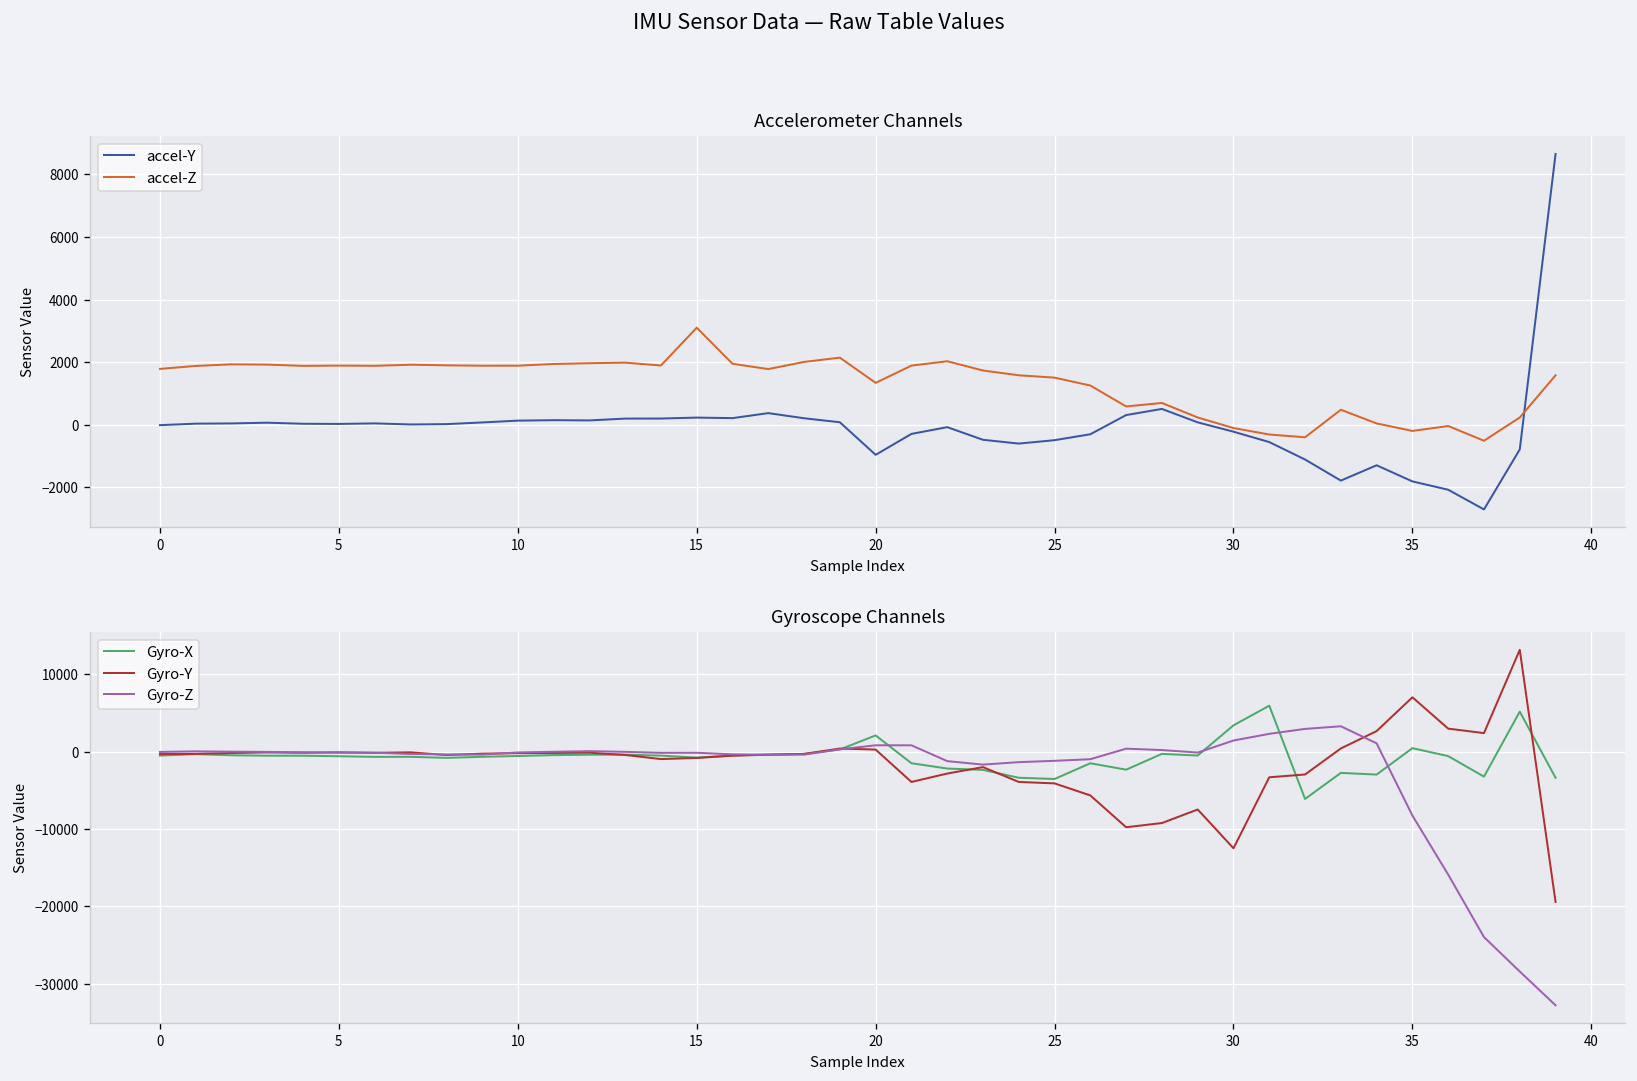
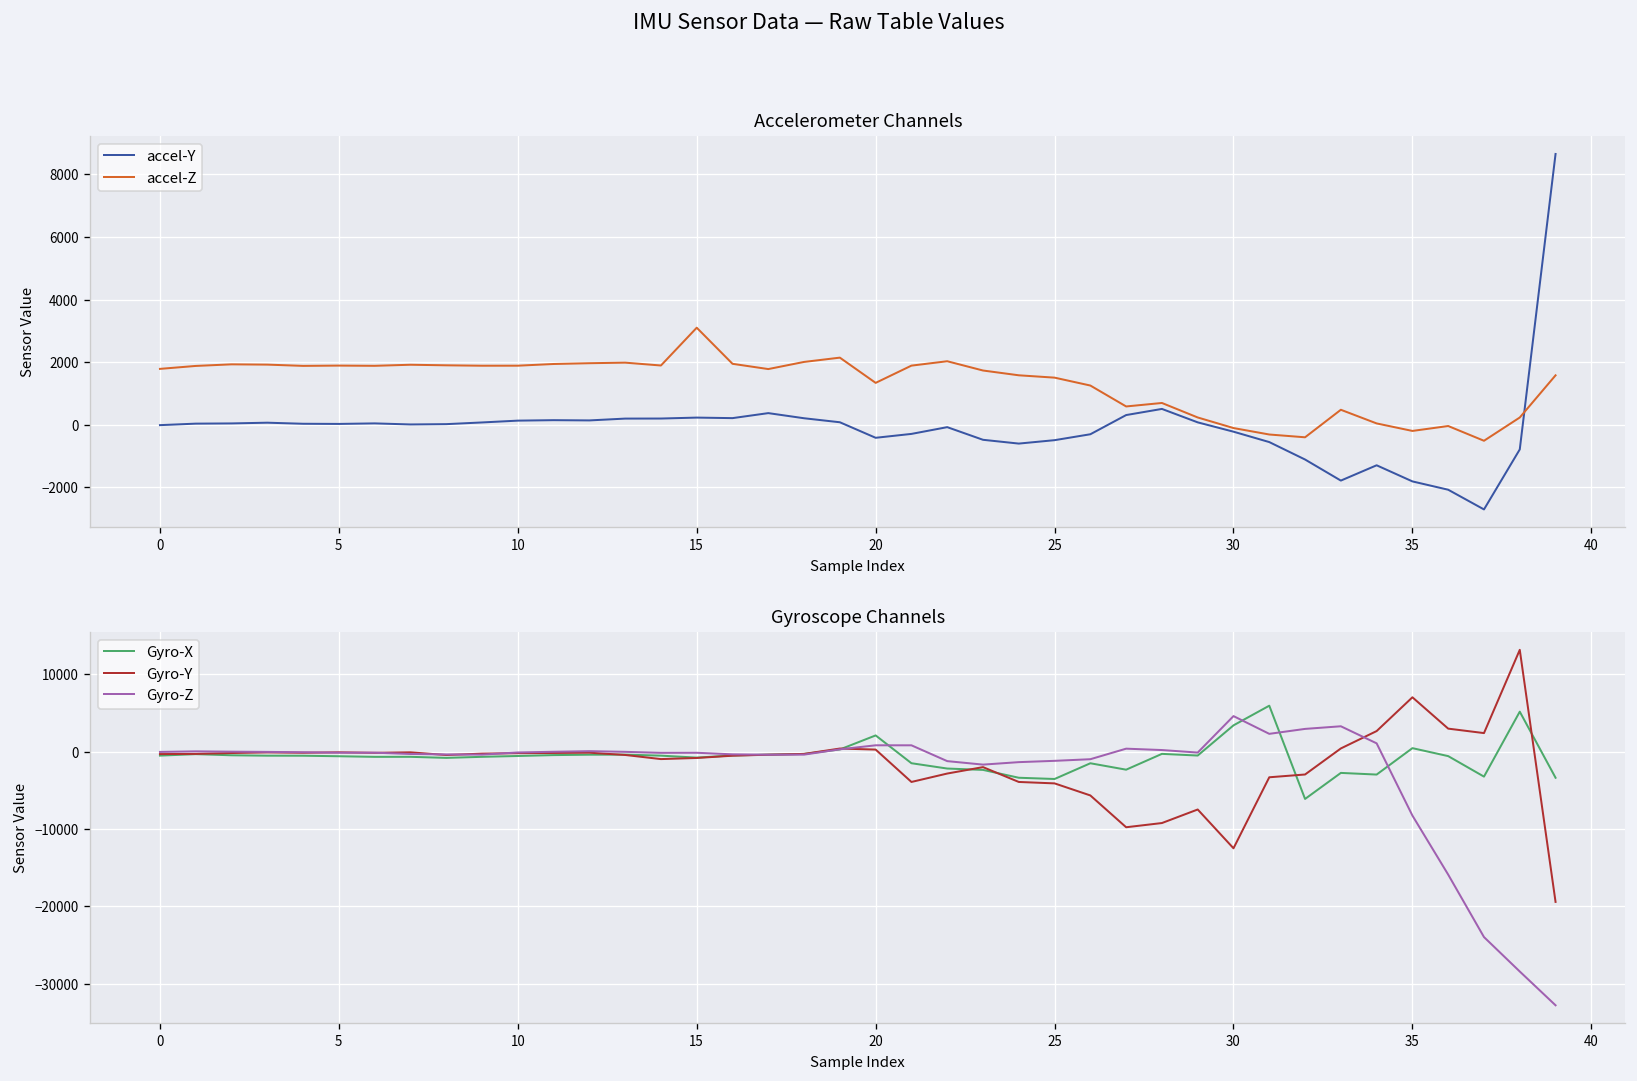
  {
    "Accelerometer Channels": {
      "accel-Y": {
        "0": 0,
        "5": 0,
        "10": 100,
        "15": 200,
-       "20": -1000,
+       "20": -400,
        "25": -500,
        "30": -200,
        "35": -1800
      },
      "accel-Z": {
        "0": 1800,
        "5": 1900,
        "10": 1900,
        "15": 3100,
        "20": 1300,
        "25": 1500,
        "30": -100,
        "35": -200
      }
    },
    "Gyroscope Channels": {
      "Gyro-X": {
        "5": -1000,
        "20": 2000,
        "25": -4000,
        "30": 3000,
        "35": 0
      },
      "Gyro-Y": {
        "20": 0,
        "25": -4000,
        "30": -12000,
        "35": 7000
      },
      "Gyro-Z": {
        "15": 0,
        "20": 1000,
        "25": -1000,
-       "30": 1000,
+       "30": 5000,
        "35": -8000
      }
    }
  }
